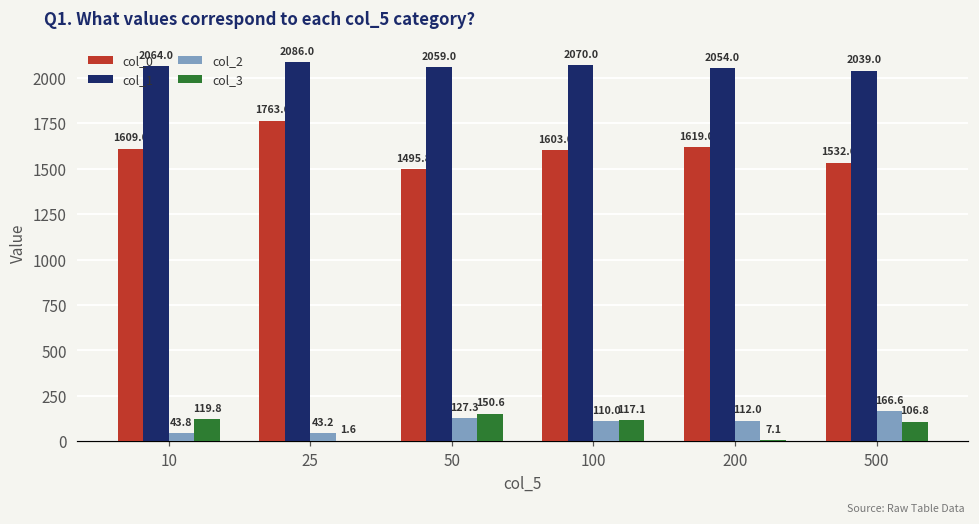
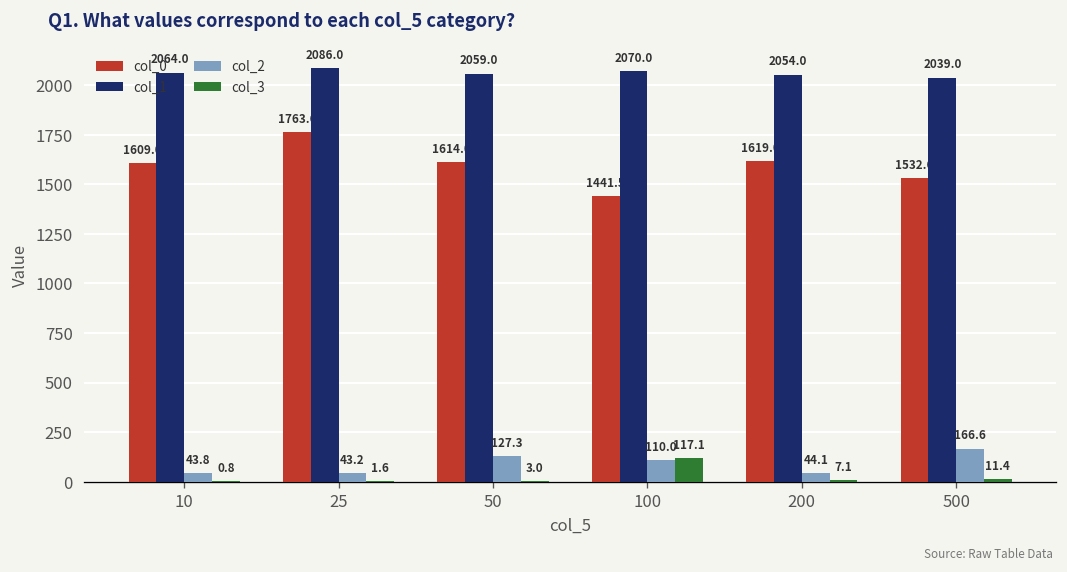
  {
    "col_0": {
      "10": 1609.0,
      "25": 1763.6,
-     "50": 1495.8,
-     "100": 1603.0,
+     "50": 1614.0,
+     "100": 1441.5,
      "200": 1619.0,
      "500": 1532.6
    },
    "col_1": {
      "10": 2064.0,
      "25": 2086.0,
      "50": 2059.0,
      "100": 2070.0,
      "200": 2054.0,
      "500": 2039.0
    },
    "col_2": {
      "10": 43.8,
      "25": 43.2,
      "50": 127.3,
      "100": 110.0,
-     "200": 112.0,
+     "200": 44.1,
      "500": 166.6
    },
    "col_3": {
-     "10": 119.8,
+     "10": 0.8,
      "25": 1.6,
-     "50": 150.6,
+     "50": 3.0,
      "100": 117.1,
      "200": 7.1,
-     "500": 106.8
+     "500": 11.4
    }
  }
